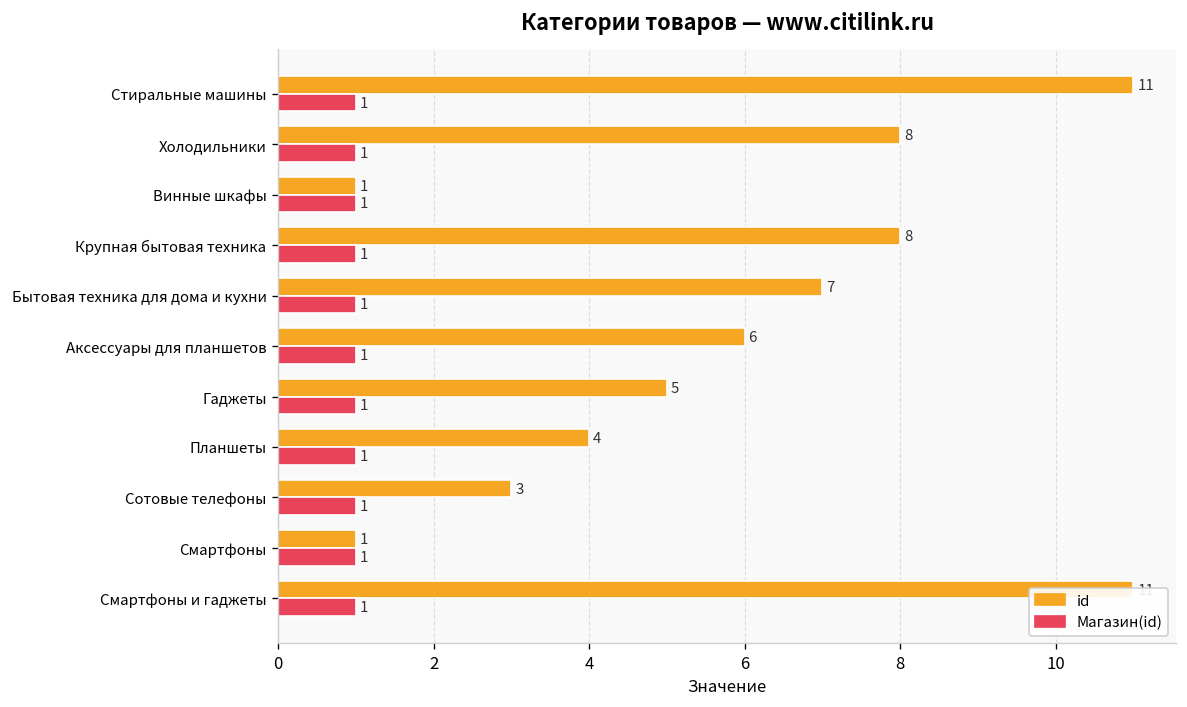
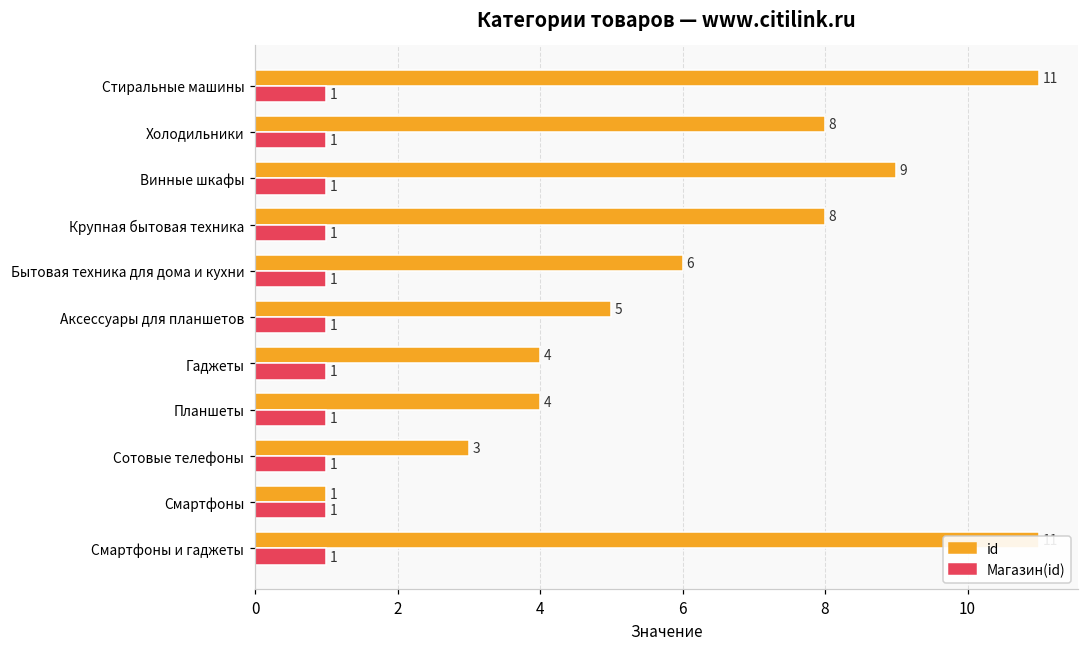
  {
    "id": {
      "Стиральные машины": 11,
      "Холодильники": 8,
-     "Винные шкафы": 1,
+     "Винные шкафы": 9,
      "Крупная бытовая техника": 8,
-     "Бытовая техника для дома и кухни": 7,
-     "Аксессуары для планшетов": 6,
-     "Гаджеты": 5,
+     "Бытовая техника для дома и кухни": 6,
+     "Аксессуары для планшетов": 5,
+     "Гаджеты": 4,
      "Планшеты": 4,
      "Сотовые телефоны": 3,
      "Смартфоны": 1
    },
    "Магазин(id)": {
      "Стиральные машины": 1,
      "Холодильники": 1,
      "Винные шкафы": 1,
      "Крупная бытовая техника": 1,
      "Бытовая техника для дома и кухни": 1,
      "Аксессуары для планшетов": 1,
      "Гаджеты": 1,
      "Планшеты": 1,
      "Сотовые телефоны": 1,
      "Смартфоны": 1,
      "Смартфоны и гаджеты": 1
    }
  }
